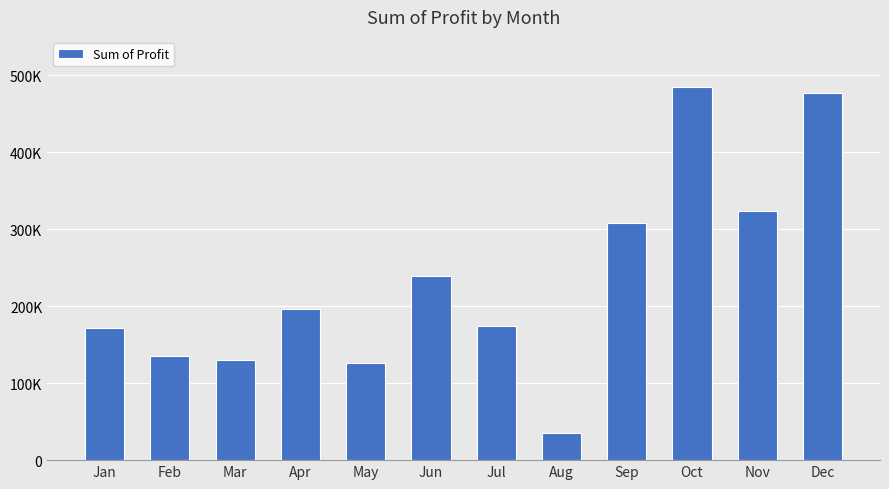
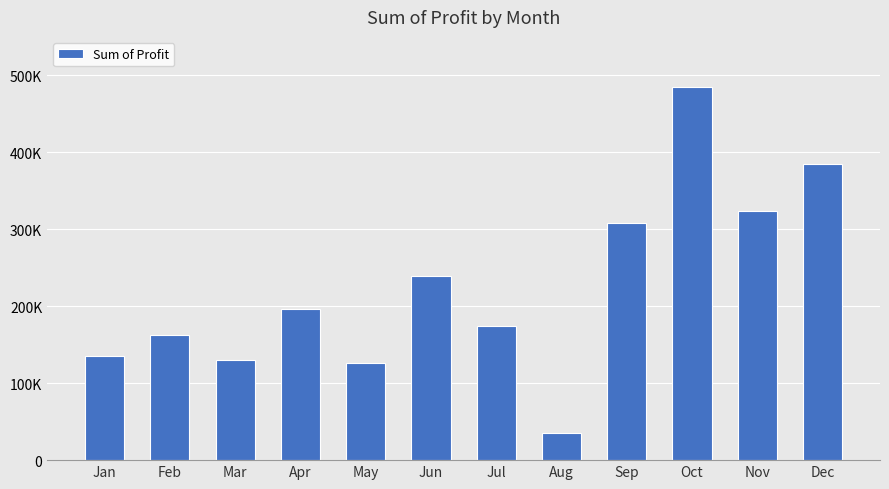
  {
-   "Jan": 170000,
-   "Feb": 140000,
+   "Jan": 140000,
+   "Feb": 160000,
    "Mar": 130000,
    "Apr": 200000,
    "May": 130000,
    "Jun": 240000,
    "Jul": 170000,
    "Aug": 30000,
    "Sep": 310000,
    "Oct": 480000,
    "Nov": 320000,
-   "Dec": 480000
+   "Dec": 380000
  }
